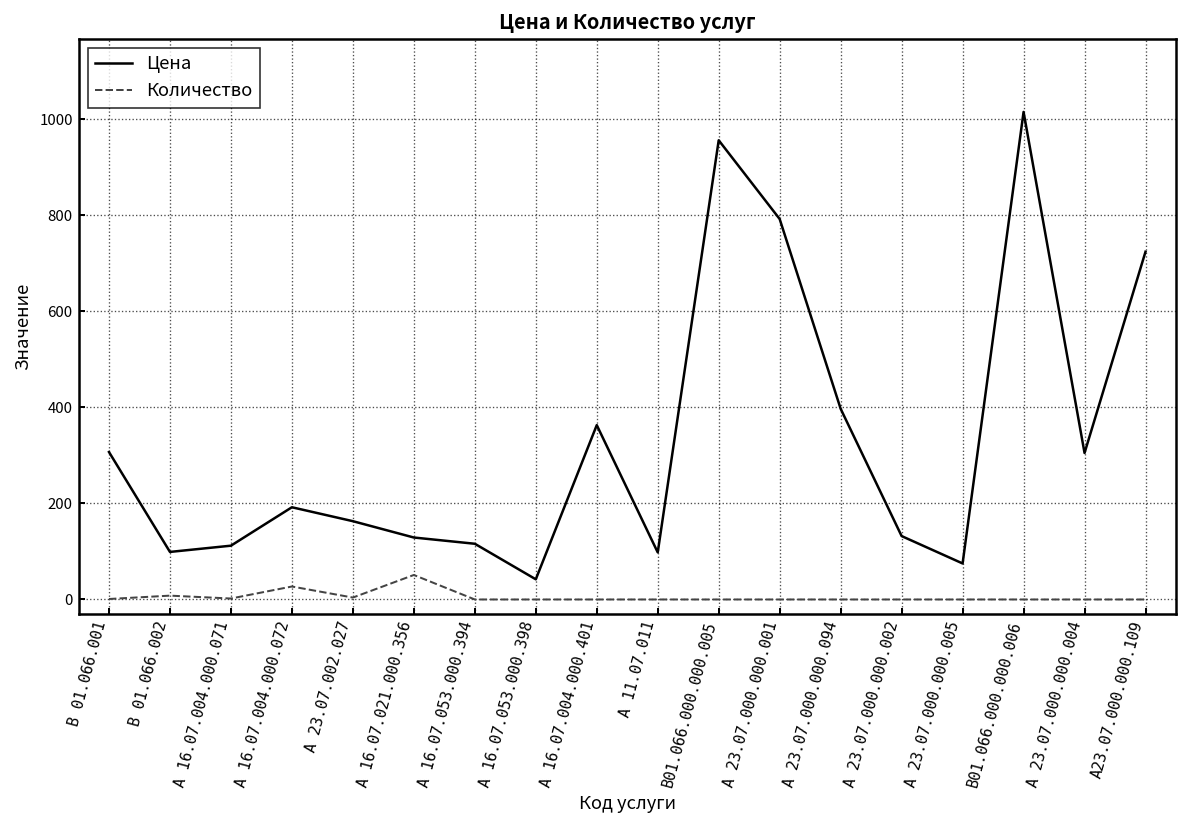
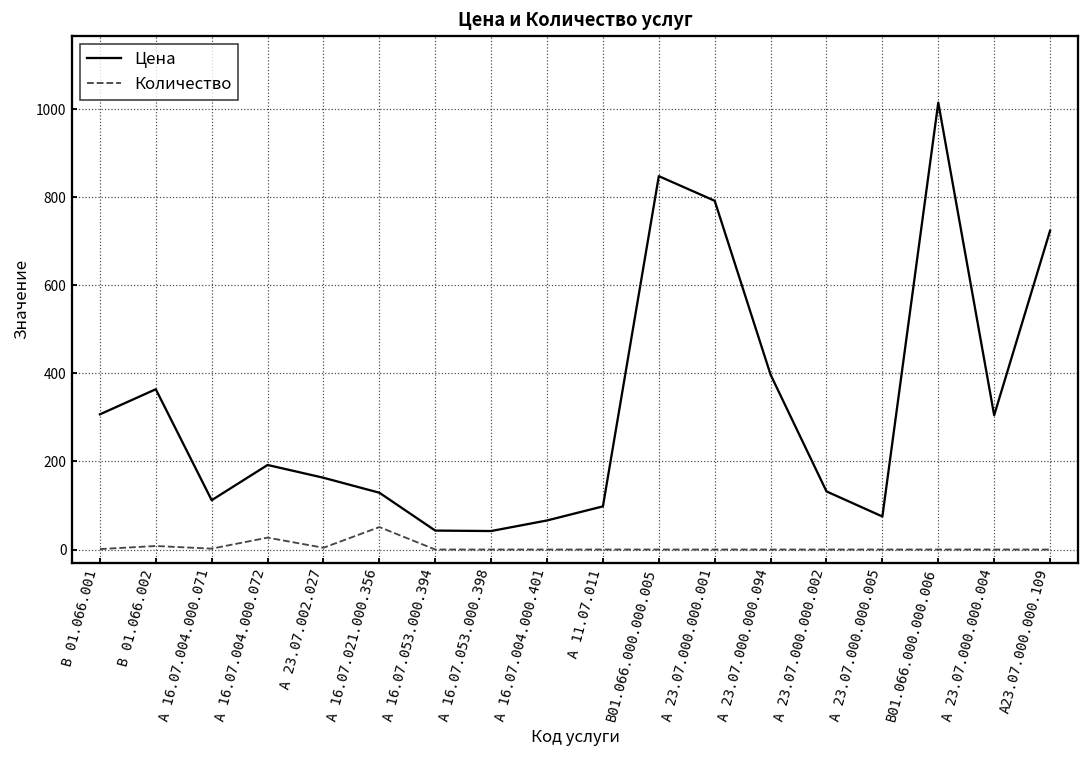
  {
    "Цена": {
      "В 01.066.001": 310,
-     "В 01.066.002": 100,
+     "В 01.066.002": 360,
      "А 16.07.004.000.071": 110,
      "А 16.07.004.000.072": 190,
      "А 23.07.002.027": 160,
      "А 16.07.021.000.356": 130,
-     "А 16.07.053.000.394": 120,
+     "А 16.07.053.000.394": 40,
      "А 16.07.053.000.398": 40,
-     "А 16.07.004.000.401": 360,
+     "А 16.07.004.000.401": 70,
      "А 11.07.011": 100,
-     "В01.066.000.000.005": 960,
+     "В01.066.000.000.005": 850,
      "А 23.07.000.000.001": 790,
      "А 23.07.000.000.094": 400,
      "А 23.07.000.000.002": 130,
      "А 23.07.000.000.005": 80,
      "В01.066.000.000.006": 1020,
      "А 23.07.000.000.004": 310,
      "А23.07.000.000.109": 720
    },
    "Количество": {
      "В 01.066.001": 0,
      "В 01.066.002": 10,
      "А 16.07.004.000.071": 0,
      "А 16.07.004.000.072": 30,
      "А 23.07.002.027": 0,
      "А 16.07.021.000.356": 50,
      "А 16.07.053.000.394": 0,
      "А 16.07.053.000.398": 0,
      "А 16.07.004.000.401": 0,
      "А 11.07.011": 0,
      "В01.066.000.000.005": 0,
      "А 23.07.000.000.001": 0,
      "А 23.07.000.000.094": 0,
      "А 23.07.000.000.002": 0,
      "А 23.07.000.000.005": 0,
      "В01.066.000.000.006": 0,
      "А 23.07.000.000.004": 0,
      "А23.07.000.000.109": 0
    }
  }
